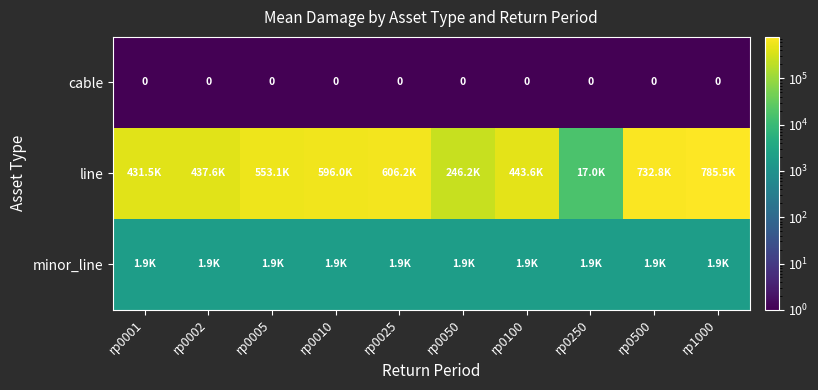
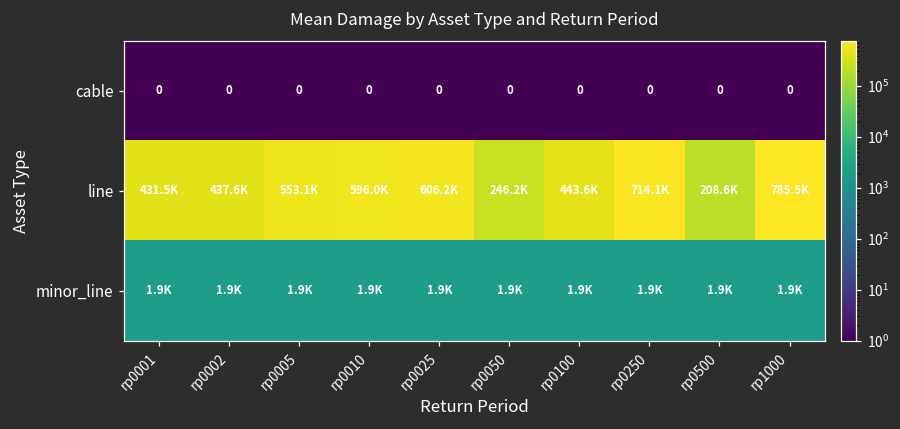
  {
    "cable": {
      "rp0001": "0",
      "rp0002": "0",
      "rp0005": "0",
      "rp0010": "0",
      "rp0025": "0",
      "rp0050": "0",
      "rp0100": "0",
      "rp0250": "0",
      "rp0500": "0",
      "rp1000": "0"
    },
    "line": {
      "rp0001": "431.5K",
      "rp0002": "437.6K",
      "rp0005": "553.1K",
      "rp0010": "596.0K",
      "rp0025": "606.2K",
      "rp0050": "246.2K",
      "rp0100": "443.6K",
-     "rp0250": "17.0K",
-     "rp0500": "732.8K",
+     "rp0250": "714.1K",
+     "rp0500": "208.6K",
      "rp1000": "785.5K"
    },
    "minor_line": {
      "rp0001": "1.9K",
      "rp0002": "1.9K",
      "rp0005": "1.9K",
      "rp0010": "1.9K",
      "rp0025": "1.9K",
      "rp0050": "1.9K",
      "rp0100": "1.9K",
      "rp0250": "1.9K",
      "rp0500": "1.9K",
      "rp1000": "1.9K"
    }
  }
